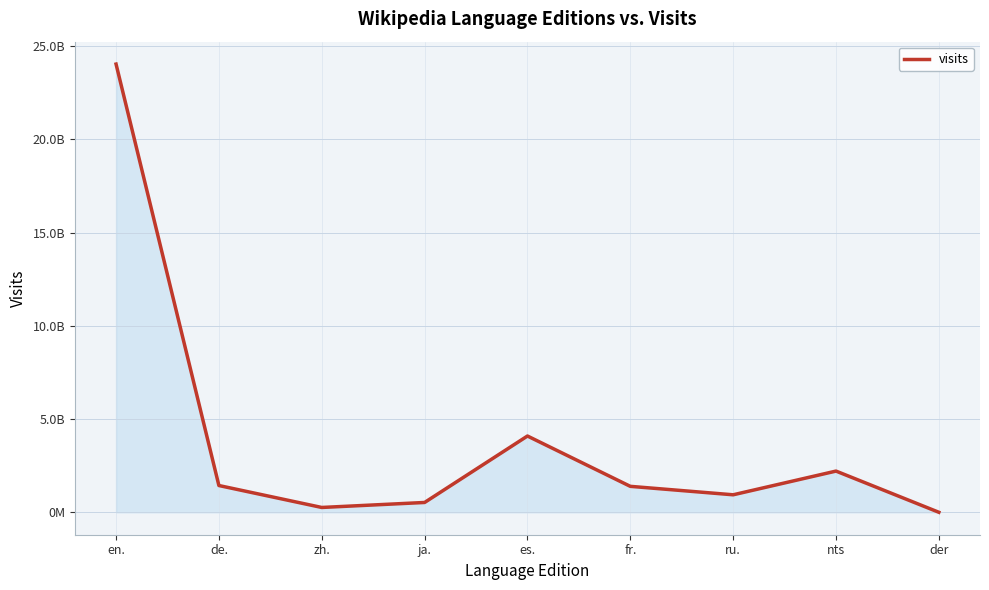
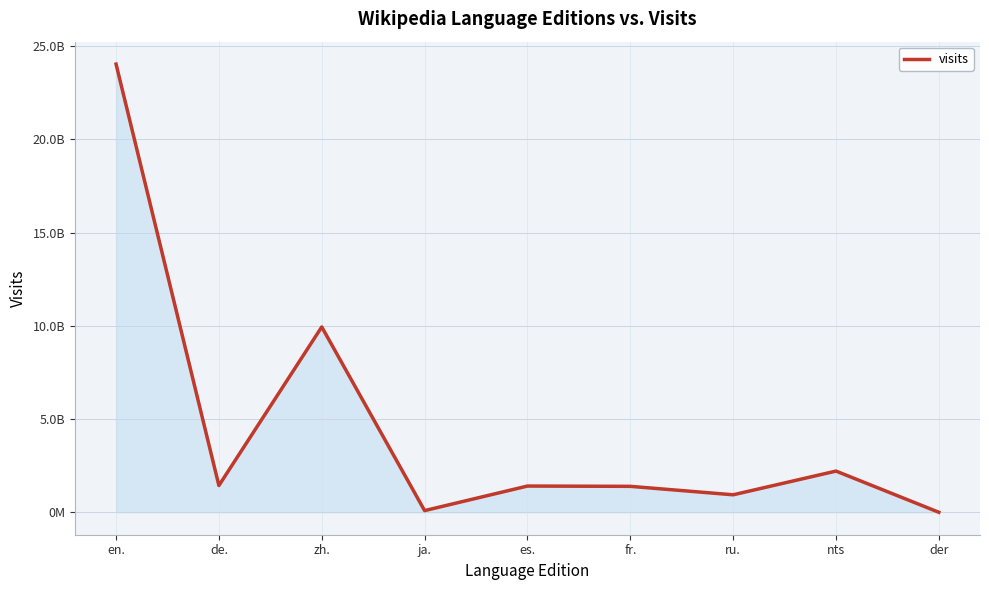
  {
    "en.": 24000000000,
    "de.": 1400000000,
-   "zh.": 300000000,
-   "ja.": 500000000,
-   "es.": 4100000000,
+   "zh.": 9900000000,
+   "ja.": 100000000,
+   "es.": 1400000000,
    "fr.": 1400000000,
    "ru.": 900000000,
    "nts": 2200000000,
    "der": 0
  }
